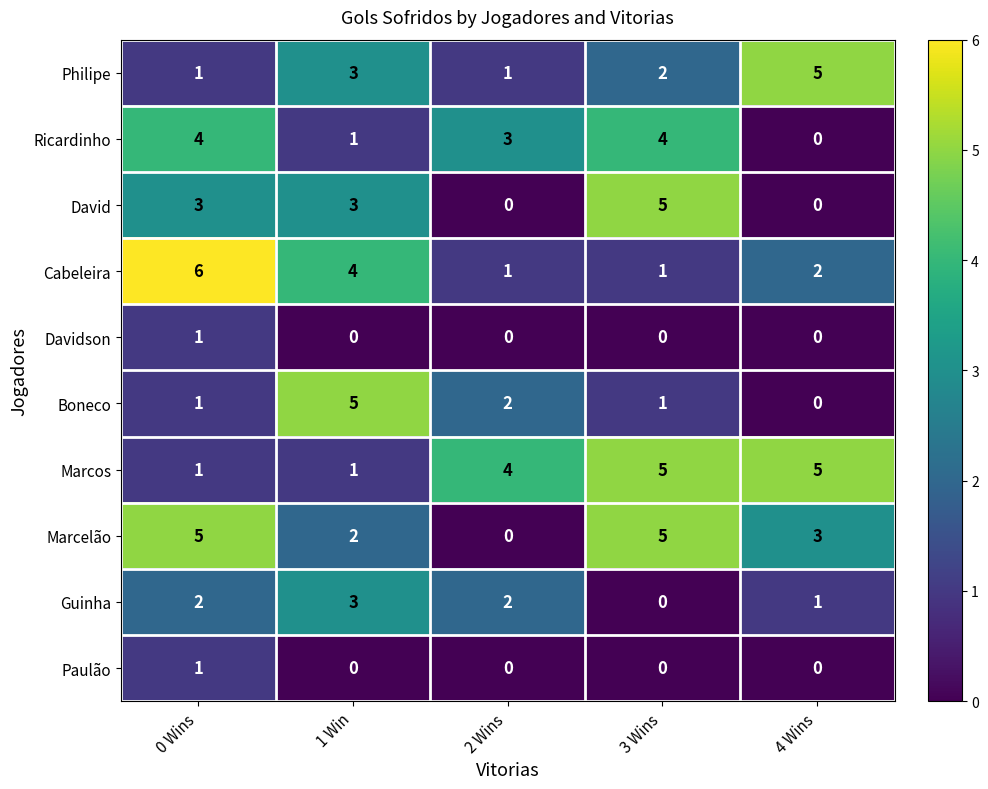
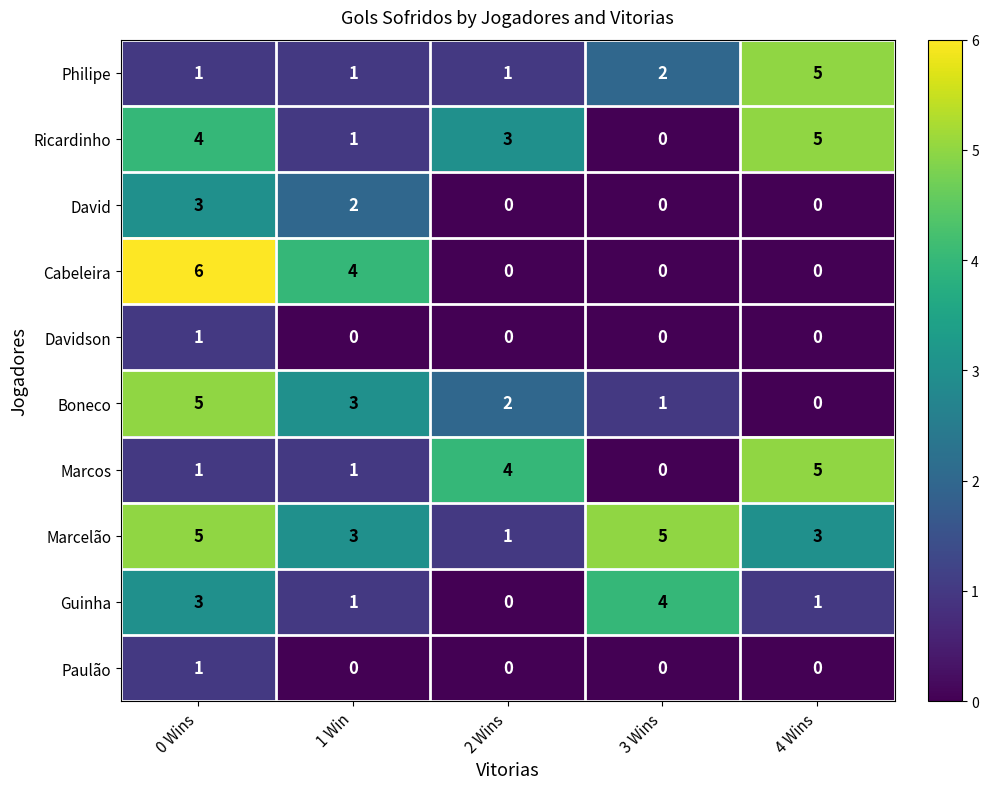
  {
    "Philipe": {
      "0 Wins": 1,
-     "1 Win": 3,
+     "1 Win": 1,
      "2 Wins": 1,
      "3 Wins": 2,
      "4 Wins": 5
    },
    "Ricardinho": {
      "0 Wins": 4,
      "1 Win": 1,
      "2 Wins": 3,
-     "3 Wins": 4,
-     "4 Wins": 0
+     "3 Wins": 0,
+     "4 Wins": 5
    },
    "David": {
      "0 Wins": 3,
-     "1 Win": 3,
+     "1 Win": 2,
      "2 Wins": 0,
-     "3 Wins": 5,
+     "3 Wins": 0,
      "4 Wins": 0
    },
    "Cabeleira": {
      "0 Wins": 6,
      "1 Win": 4,
-     "2 Wins": 1,
-     "3 Wins": 1,
-     "4 Wins": 2
+     "2 Wins": 0,
+     "3 Wins": 0,
+     "4 Wins": 0
    },
    "Davidson": {
      "0 Wins": 1,
      "1 Win": 0,
      "2 Wins": 0,
      "3 Wins": 0,
      "4 Wins": 0
    },
    "Boneco": {
-     "0 Wins": 1,
-     "1 Win": 5,
+     "0 Wins": 5,
+     "1 Win": 3,
      "2 Wins": 2,
      "3 Wins": 1,
      "4 Wins": 0
    },
    "Marcos": {
      "0 Wins": 1,
      "1 Win": 1,
      "2 Wins": 4,
-     "3 Wins": 5,
+     "3 Wins": 0,
      "4 Wins": 5
    },
    "Marcelão": {
      "0 Wins": 5,
-     "1 Win": 2,
-     "2 Wins": 0,
+     "1 Win": 3,
+     "2 Wins": 1,
      "3 Wins": 5,
      "4 Wins": 3
    },
    "Guinha": {
-     "0 Wins": 2,
-     "1 Win": 3,
-     "2 Wins": 2,
-     "3 Wins": 0,
+     "0 Wins": 3,
+     "1 Win": 1,
+     "2 Wins": 0,
+     "3 Wins": 4,
      "4 Wins": 1
    },
    "Paulão": {
      "0 Wins": 1,
      "1 Win": 0,
      "2 Wins": 0,
      "3 Wins": 0,
      "4 Wins": 0
    }
  }
